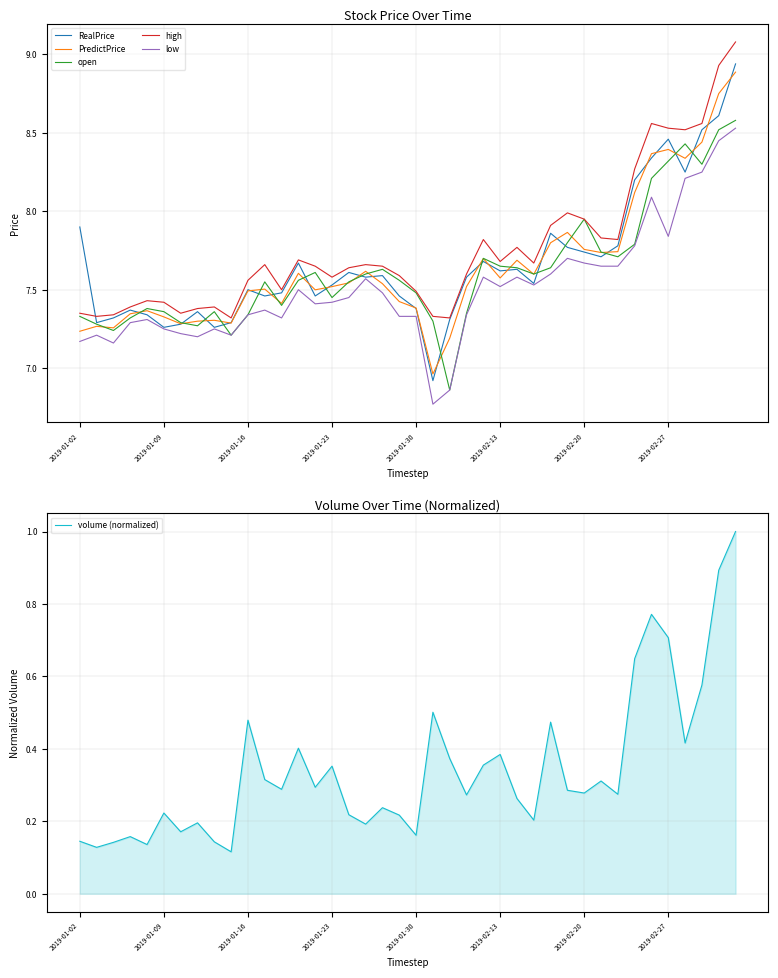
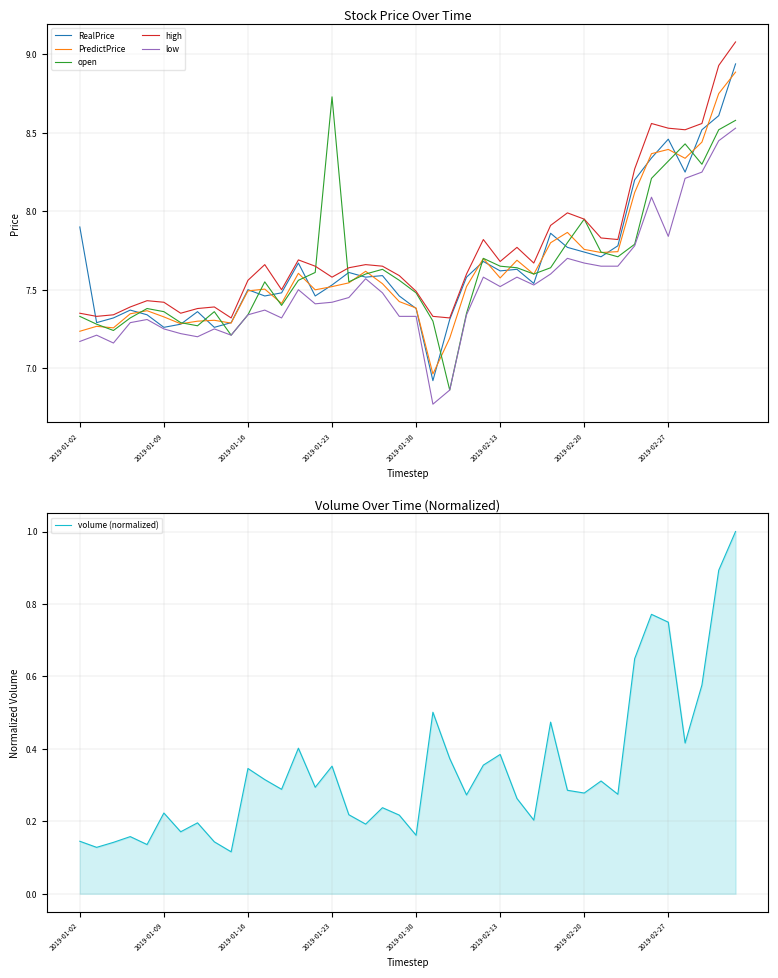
  {
    "Stock Price Over Time": {
      "RealPrice": {
        "2019-01-02": 7.90,
        "2019-02-13": 7.62,
        "2019-02-20": 7.74,
        "2019-02-27": 8.46
      },
      "PredictPrice": {
        "2019-01-02": 7.24,
        "2019-01-09": 7.33,
        "2019-02-13": 7.57,
        "2019-02-20": 7.76,
        "2019-02-27": 8.39
      },
      "open": {
        "2019-01-02": 7.33,
        "2019-01-09": 7.36,
-       "2019-01-23": 7.45,
+       "2019-01-23": 8.73,
        "2019-02-13": 7.65,
        "2019-02-27": 8.32
      },
      "high": {
        "2019-01-02": 7.35,
        "2019-01-09": 7.42,
        "2019-01-16": 7.56,
        "2019-01-23": 7.58,
        "2019-02-13": 7.68,
        "2019-02-27": 8.53
      },
      "low": {
        "2019-01-02": 7.17,
        "2019-01-23": 7.42,
        "2019-01-30": 7.33,
        "2019-02-13": 7.52,
        "2019-02-20": 7.67,
        "2019-02-27": 7.84
      }
    },
    "Volume Over Time (Normalized)": {
      "2019-01-02": 0.14,
      "2019-01-09": 0.22,
-     "2019-01-16": 0.48,
+     "2019-01-16": 0.35,
      "2019-01-23": 0.35,
      "2019-01-30": 0.16,
      "2019-02-13": 0.38,
      "2019-02-20": 0.28,
-     "2019-02-27": 0.71
+     "2019-02-27": 0.75
    }
  }
